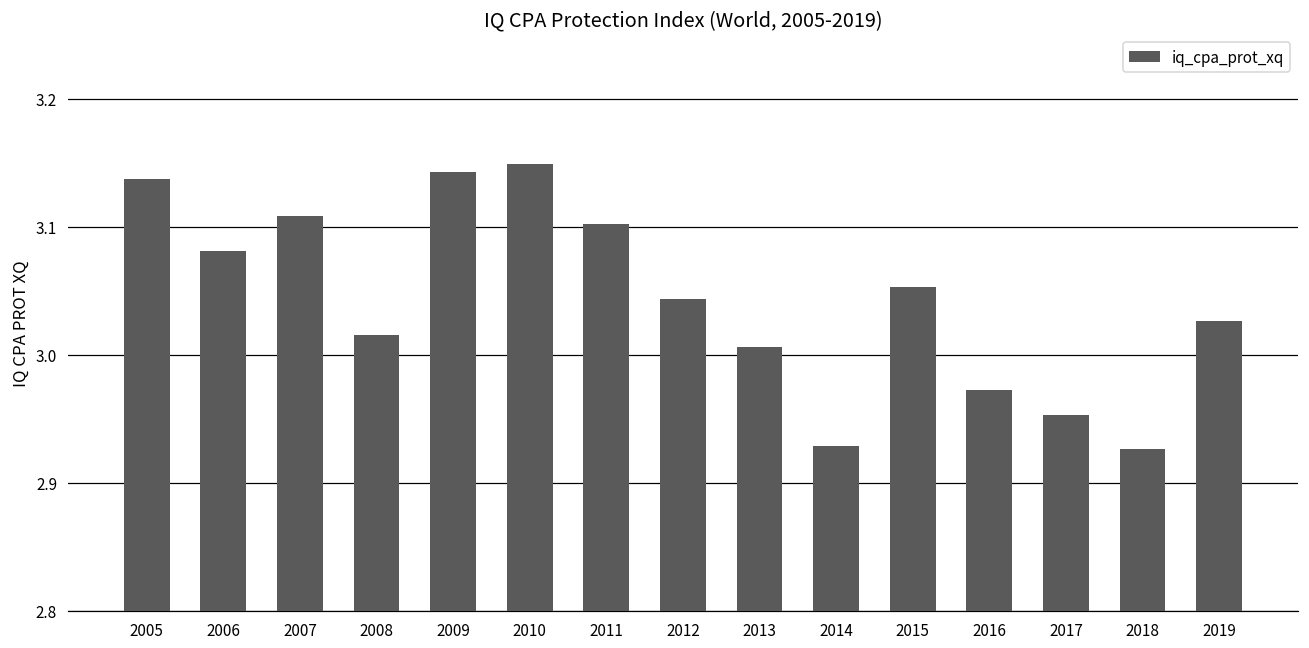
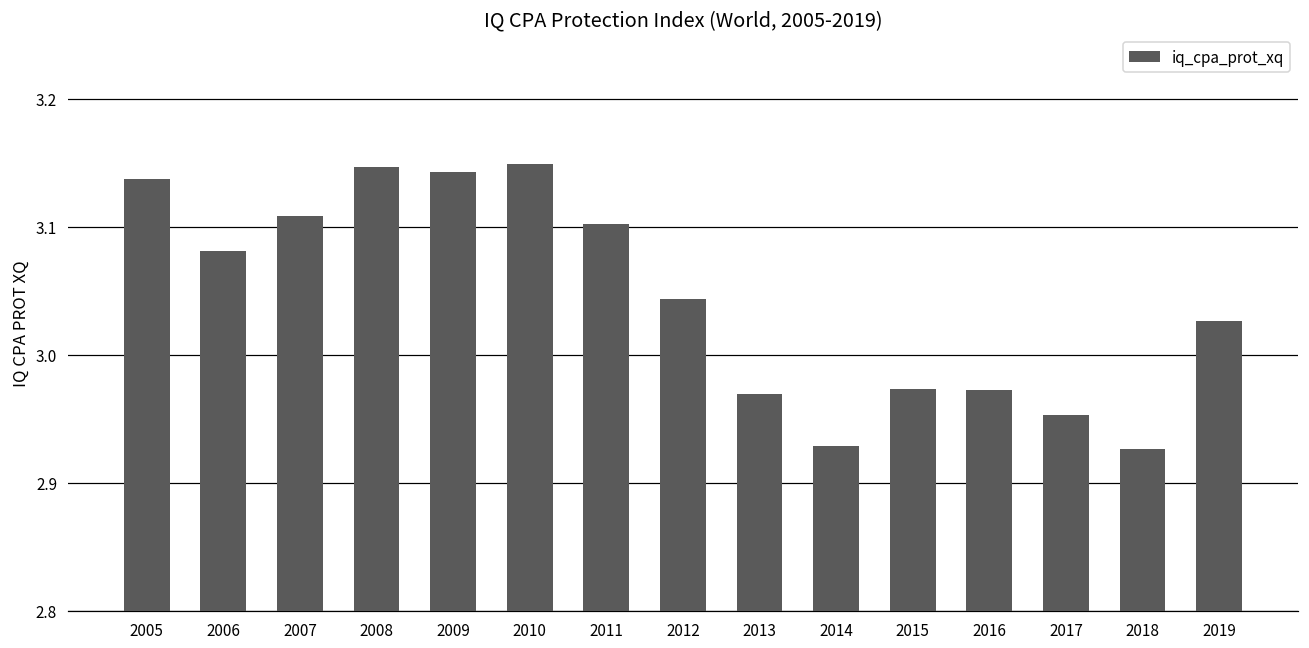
  {
    "2005": 3.137,
    "2006": 3.081,
    "2007": 3.108,
-   "2008": 3.016,
+   "2008": 3.147,
    "2009": 3.143,
    "2010": 3.149,
    "2011": 3.102,
    "2012": 3.044,
-   "2013": 3.006,
+   "2013": 2.970,
    "2014": 2.928,
-   "2015": 3.053,
+   "2015": 2.974,
    "2016": 2.973,
    "2017": 2.953,
    "2018": 2.926,
    "2019": 3.026
  }
